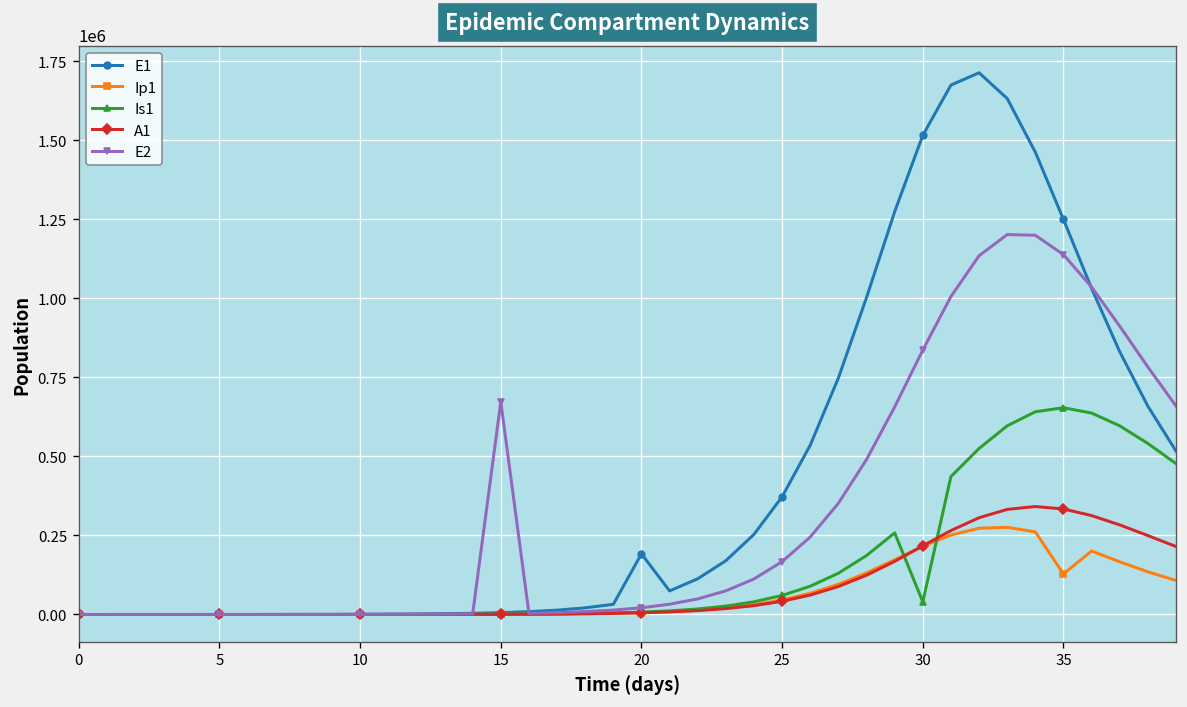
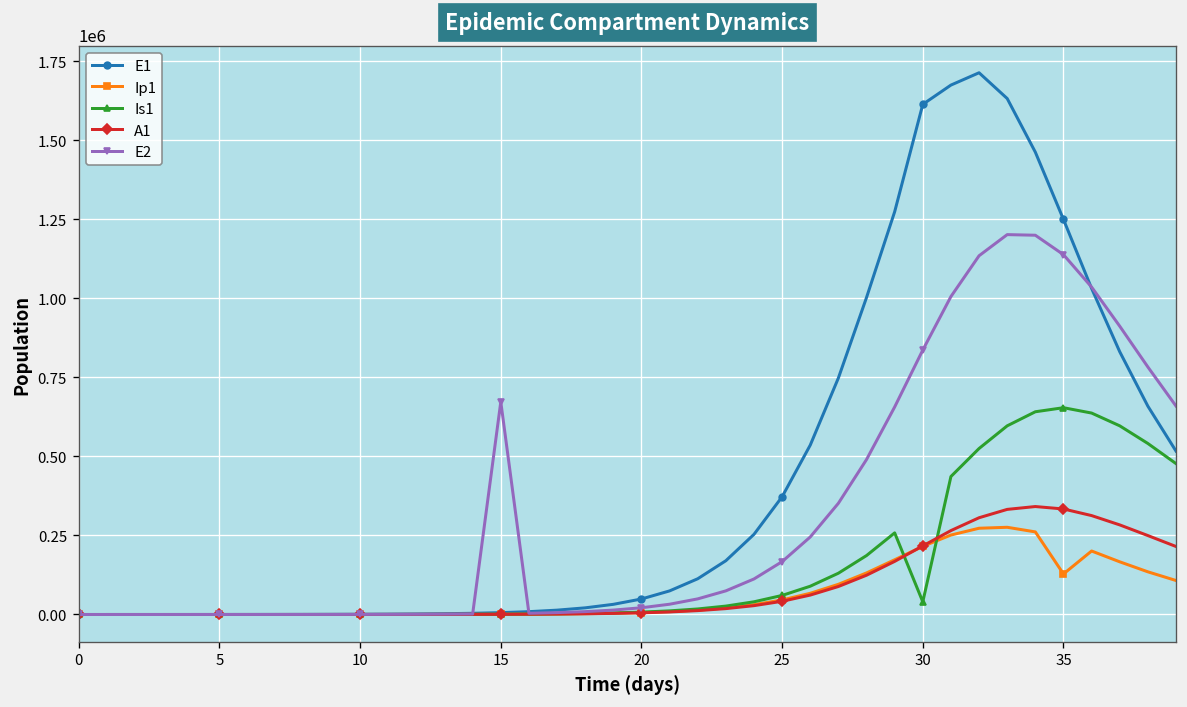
  {
    "E1": {
-     "20": 190000,
+     "20": 50000,
      "25": 370000,
-     "30": 1520000,
+     "30": 1610000,
      "35": 1250000
    },
    "Ip1": {
      "35": 130000
    },
    "Is1": {
      "25": 60000,
      "30": 40000,
      "35": 650000
    },
    "A1": {
      "35": 330000
    },
    "E2": {
      "15": 670000,
      "20": 20000,
      "25": 170000,
      "30": 840000,
      "35": 1140000
    }
  }
